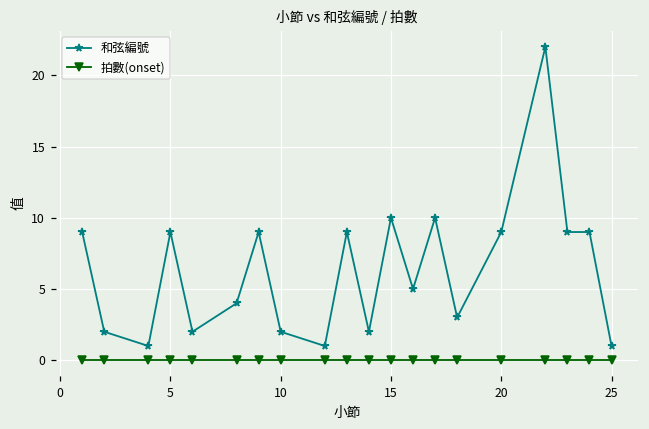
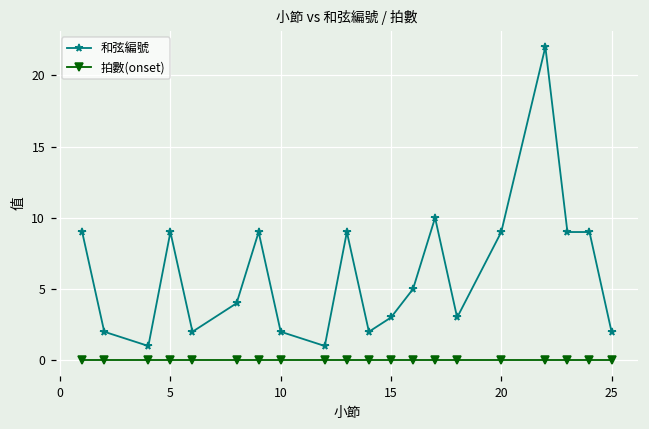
  {
    "和弦編號": {
      "5": 9,
      "10": 2,
-     "15": 10,
+     "15": 3,
      "20": 9,
-     "25": 1
+     "25": 2
    },
    "拍數(onset)": {
      "5": 0,
      "10": 0,
      "15": 0,
      "20": 0,
      "25": 0
    }
  }
